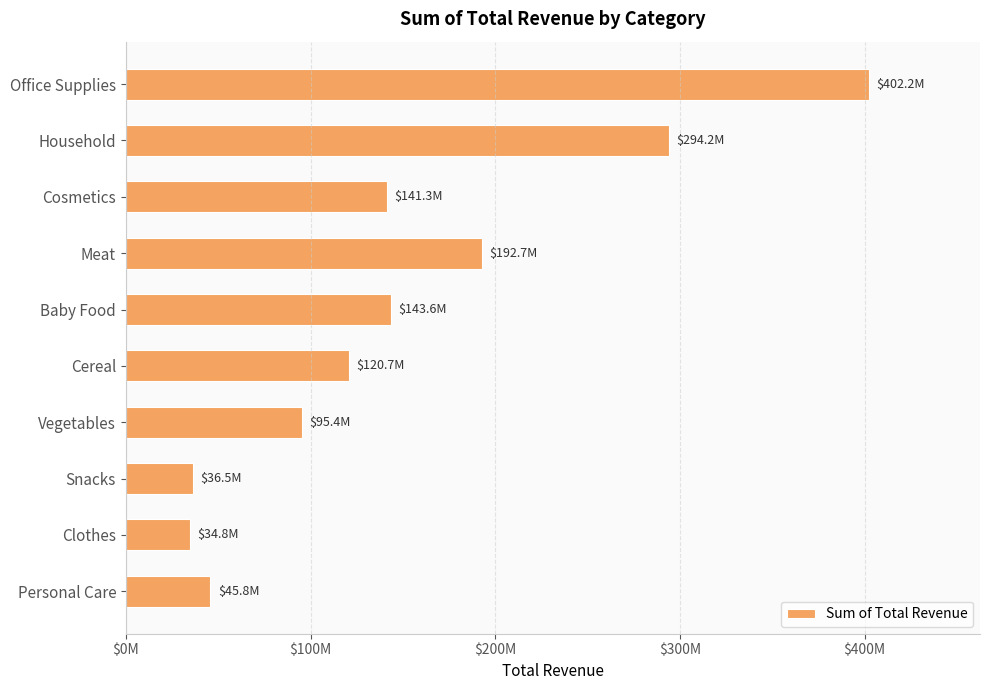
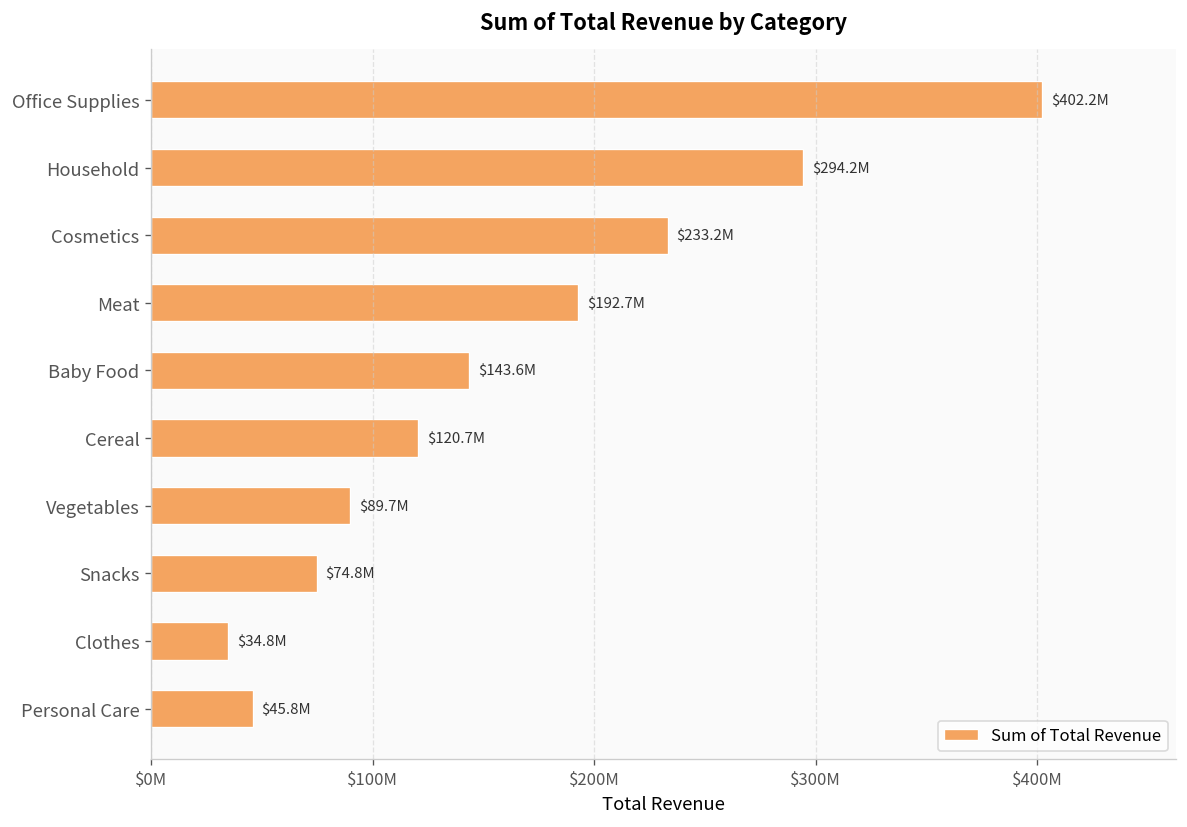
  {
    "Office Supplies": "$402.2M",
    "Household": "$294.2M",
-   "Cosmetics": "$141.3M",
+   "Cosmetics": "$233.2M",
    "Meat": "$192.7M",
    "Baby Food": "$143.6M",
    "Cereal": "$120.7M",
-   "Vegetables": "$95.4M",
-   "Snacks": "$36.5M",
+   "Vegetables": "$89.7M",
+   "Snacks": "$74.8M",
    "Clothes": "$34.8M",
    "Personal Care": "$45.8M"
  }
